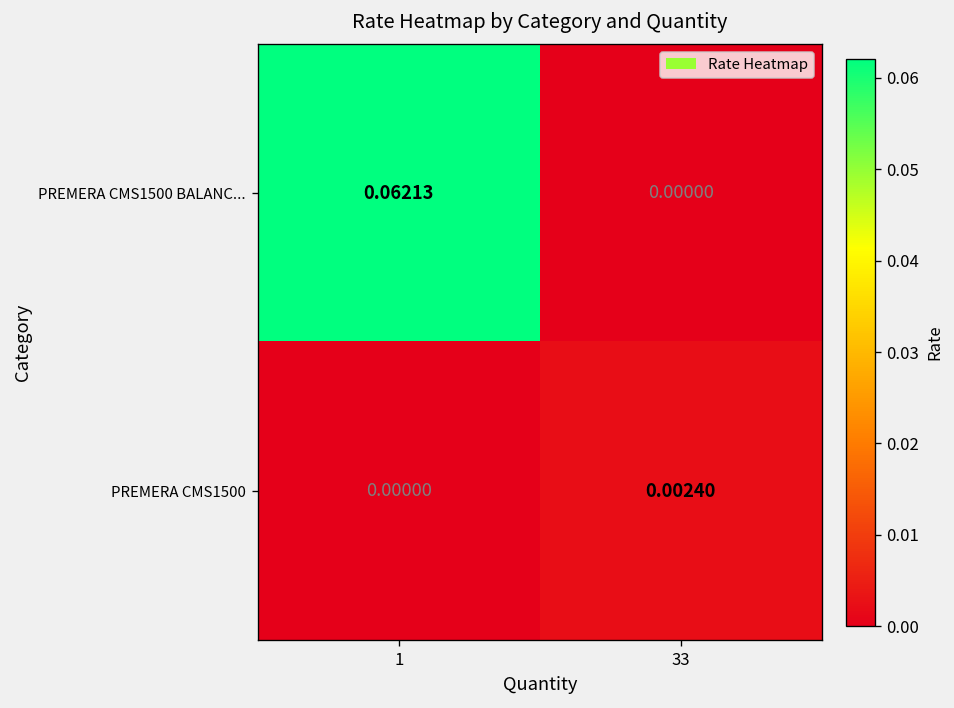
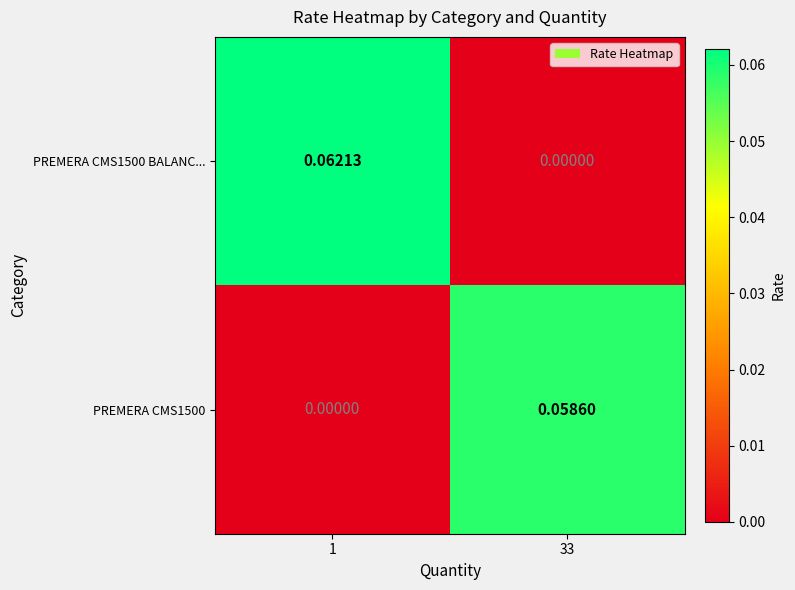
  {
    "PREMERA CMS1500 BALANC...": {
      "1": 0.06213,
      "33": 0.00000
    },
    "PREMERA CMS1500": {
      "1": 0.00000,
-     "33": 0.00240
+     "33": 0.05860
    }
  }
